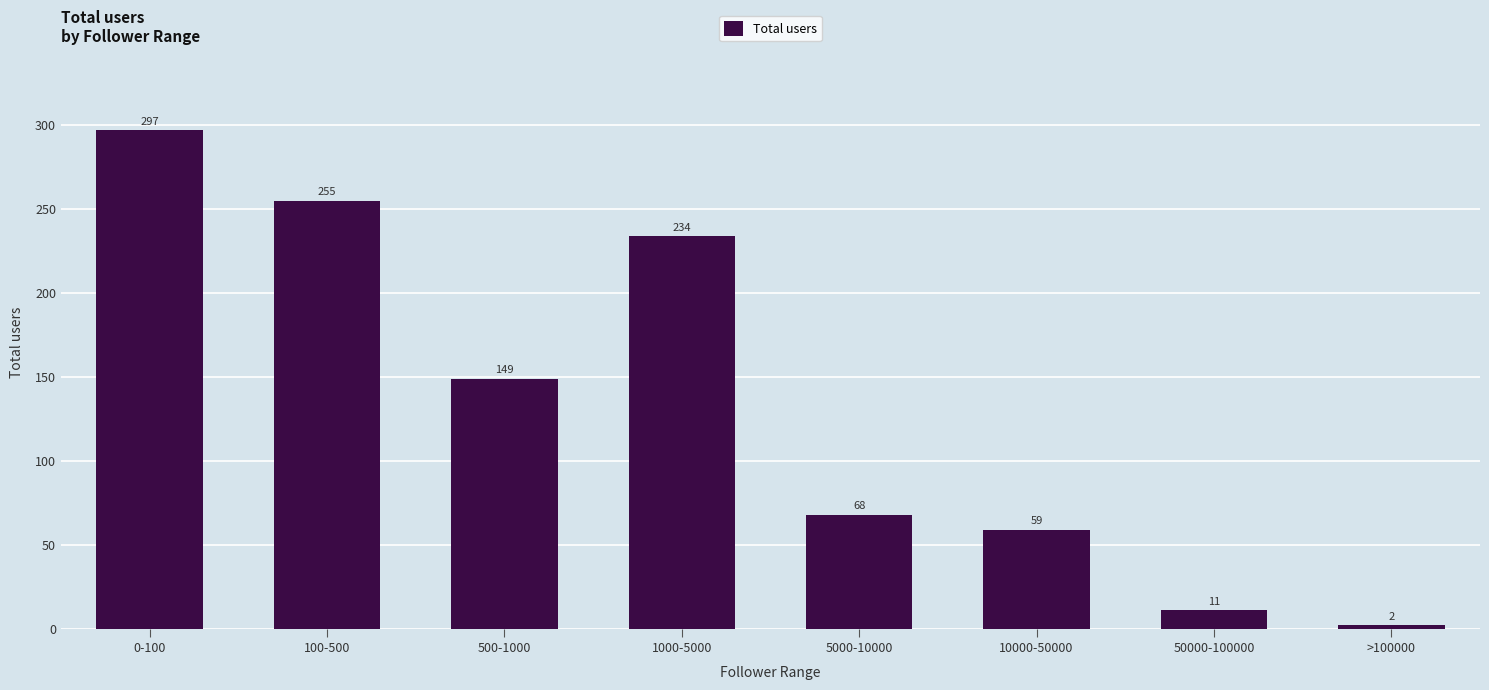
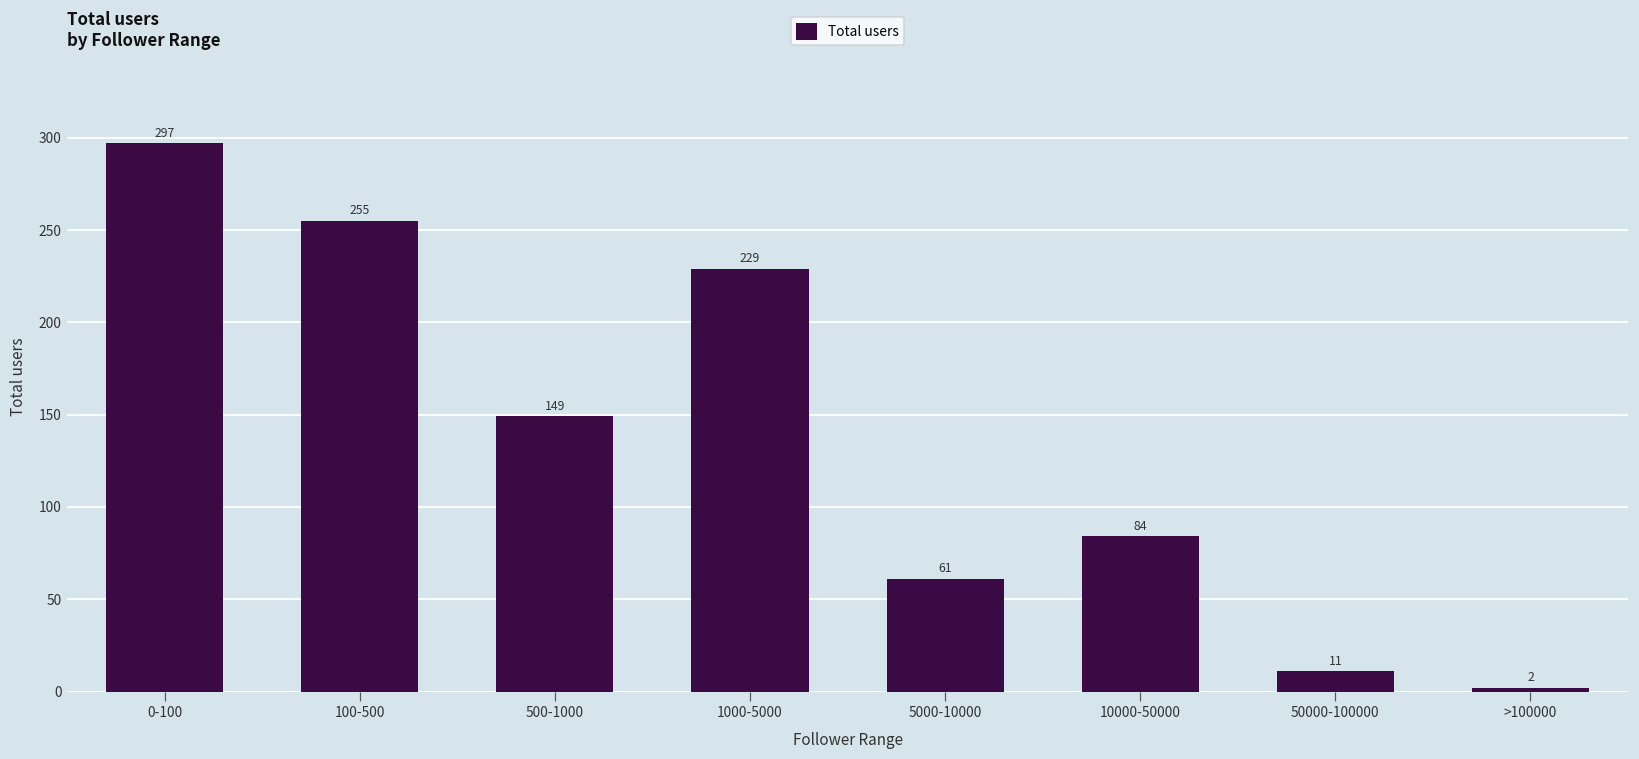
  {
    "0-100": 297,
    "100-500": 255,
    "500-1000": 149,
-   "1000-5000": 234,
-   "5000-10000": 68,
-   "10000-50000": 59,
+   "1000-5000": 229,
+   "5000-10000": 61,
+   "10000-50000": 84,
    "50000-100000": 11,
    ">100000": 2
  }
